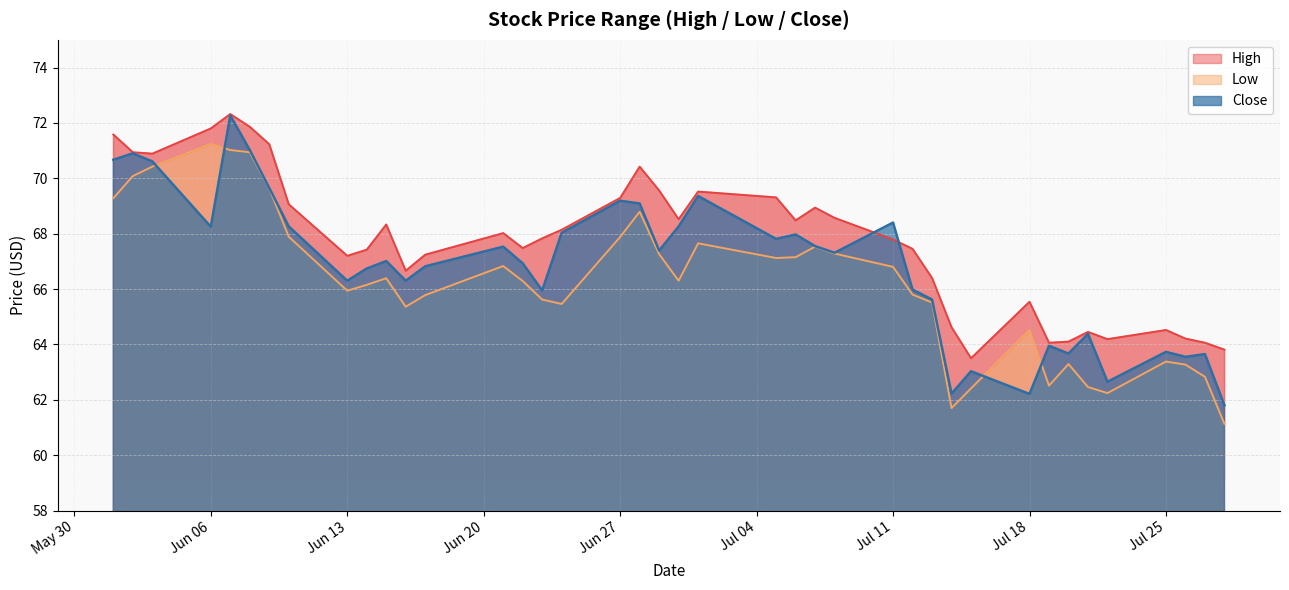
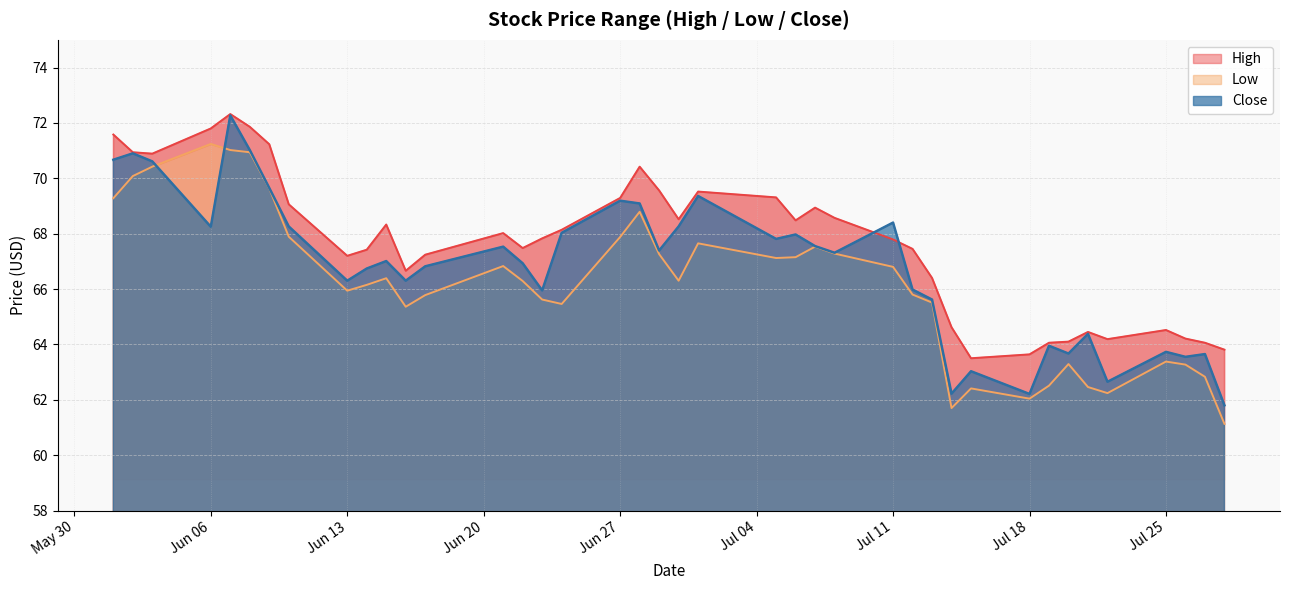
  {
    "Low": {
      "Jun 06": 71.2,
      "Jun 13": 65.9,
      "Jun 27": 67.9,
      "Jul 11": 66.8,
-     "Jul 18": 64.5,
+     "Jul 18": 62.0,
      "Jul 25": 63.4
    },
    "High": {
      "Jun 06": 71.8,
      "Jun 13": 67.2,
      "Jun 27": 69.3,
      "Jul 11": 67.8,
-     "Jul 18": 65.5,
+     "Jul 18": 63.6,
      "Jul 25": 64.5
    },
    "Close": {
      "Jun 06": 68.3,
      "Jun 13": 66.3,
      "Jun 27": 69.2,
      "Jul 11": 68.4,
      "Jul 18": 62.2,
      "Jul 25": 63.7
    }
  }
